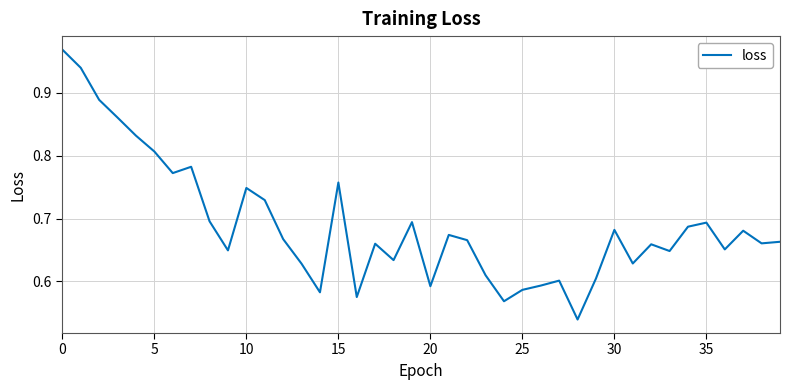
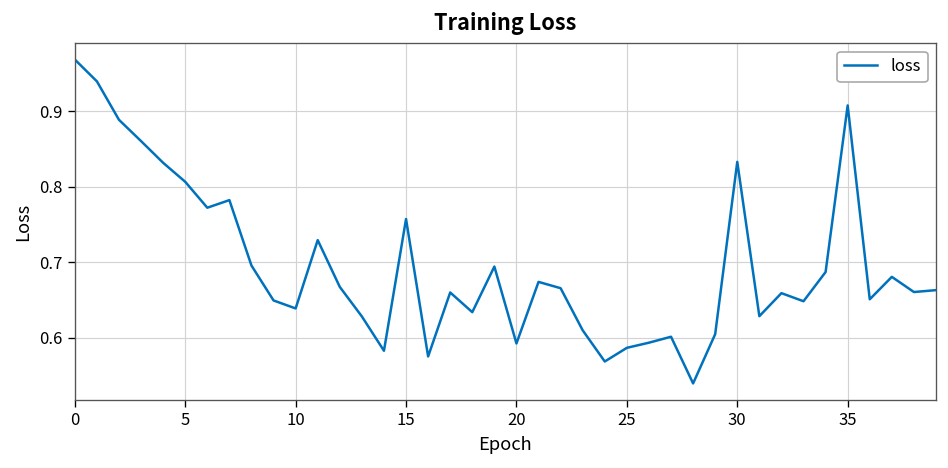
  {
    "0": 0.97,
    "5": 0.81,
-   "10": 0.75,
+   "10": 0.64,
    "15": 0.76,
    "20": 0.59,
    "25": 0.59,
-   "30": 0.68,
-   "35": 0.69
+   "30": 0.83,
+   "35": 0.91
  }
